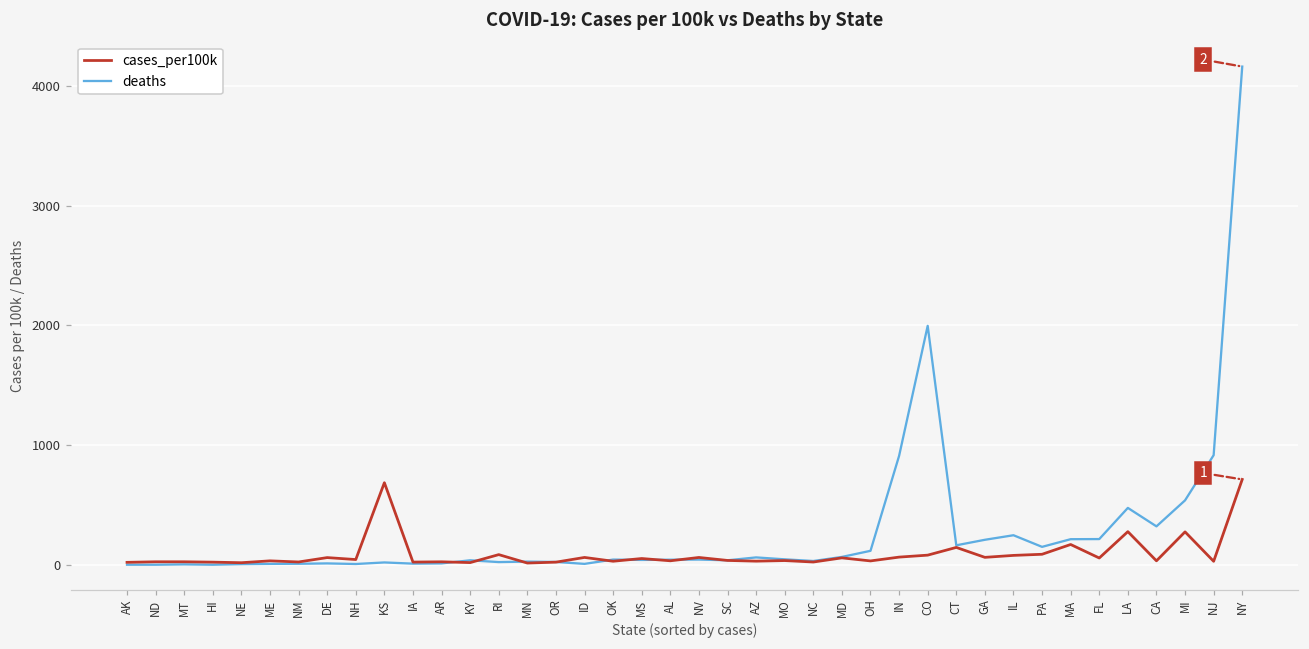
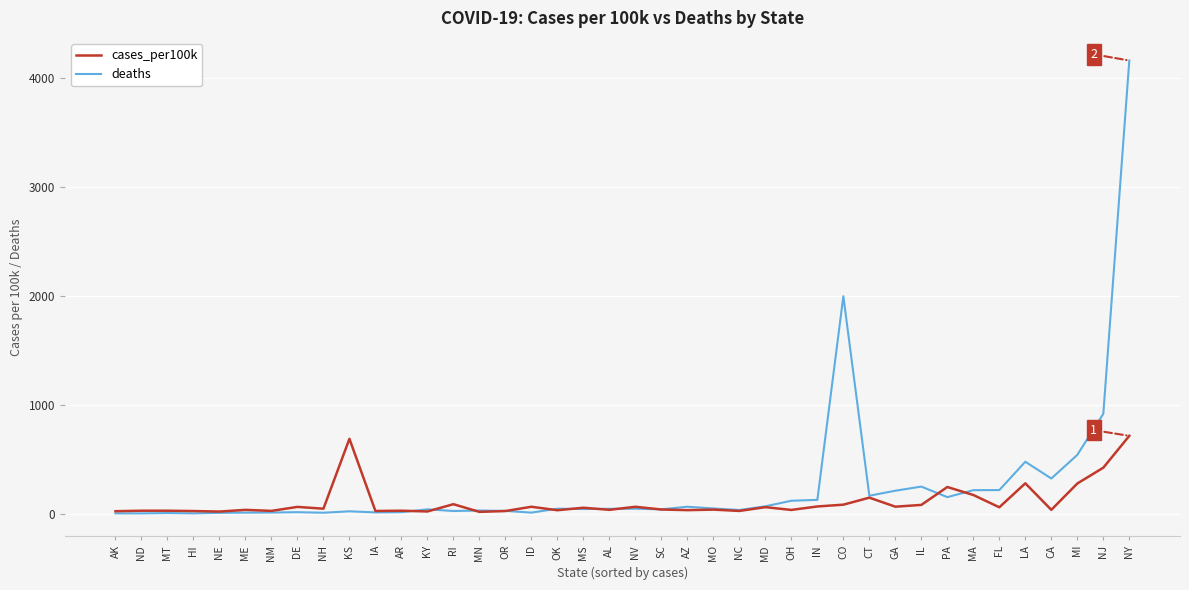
  {
    "cases_per100k": {
      "ND": 30,
      "ME": 40,
      "DE": 60,
      "NH": 50,
      "KS": 690,
      "RI": 90,
      "ID": 60,
      "AZ": 30,
      "OH": 30,
      "IN": 70,
      "CO": 80,
      "GA": 60,
      "IL": 80,
-     "PA": 90,
+     "PA": 250,
      "MA": 170,
      "FL": 60,
      "LA": 280,
      "CA": 40,
      "MI": 280,
-     "NJ": 30,
+     "NJ": 420,
      "NY": 710
    },
    "deaths": {
      "ND": 0,
      "ME": 10,
      "DE": 10,
      "NH": 10,
      "KS": 20,
      "RI": 30,
      "ID": 10,
      "AZ": 60,
      "OH": 120,
-     "IN": 910,
+     "IN": 130,
      "CO": 2000,
      "GA": 210,
      "IL": 250,
      "PA": 150,
      "MA": 220,
      "FL": 220,
      "LA": 480,
      "CA": 320,
      "MI": 540,
      "NJ": 920,
      "NY": 4160
    }
  }
